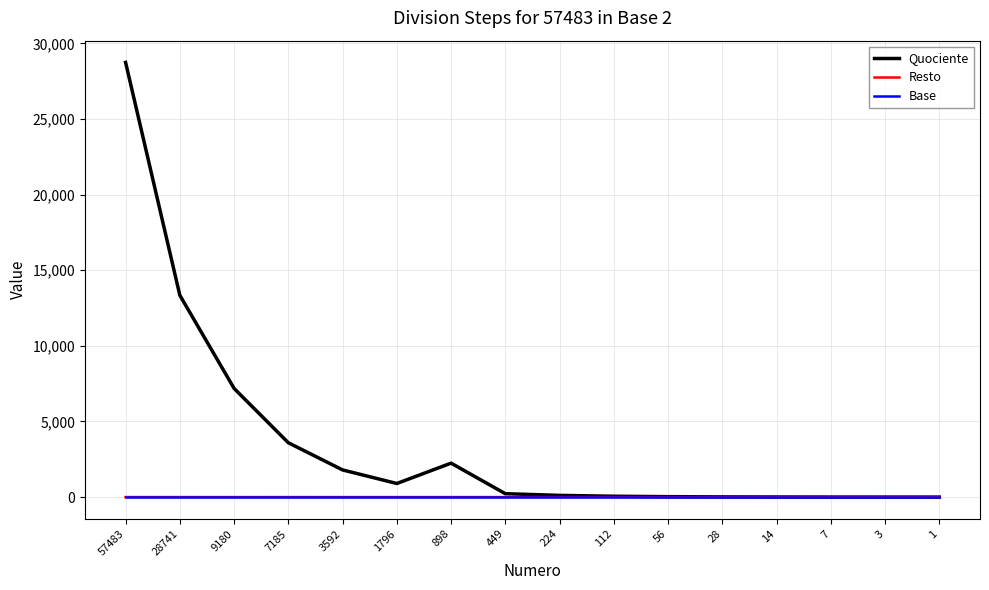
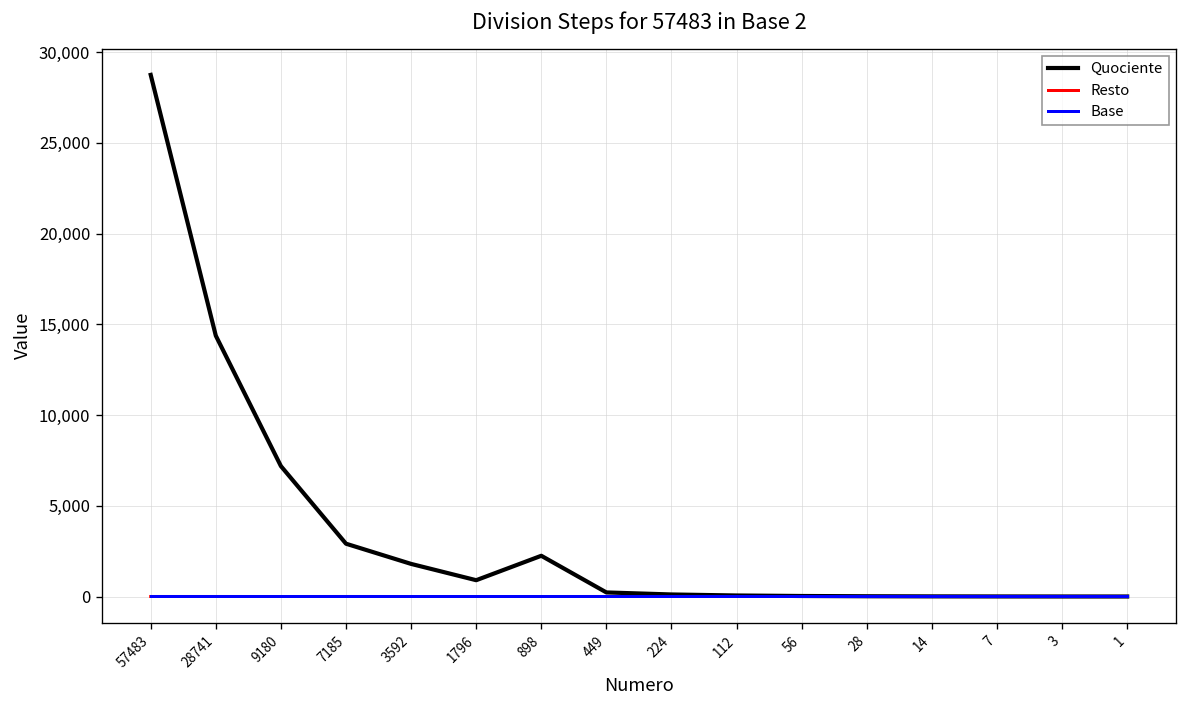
  {
    "Quociente": {
      "57483": "28,700",
-     "28741": "13,300",
+     "28741": "14,400",
      "9180": "7,200",
-     "7185": "3,600",
+     "7185": "2,900",
      "3592": "1,800",
      "1796": "900",
      "898": "2,200",
      "449": "200"
    },
    "Base": {
      "57483": "0",
      "28741": "0",
      "9180": "0",
      "7185": "0",
      "3592": "0",
      "1796": "0",
      "898": "0",
      "449": "0"
    }
  }
